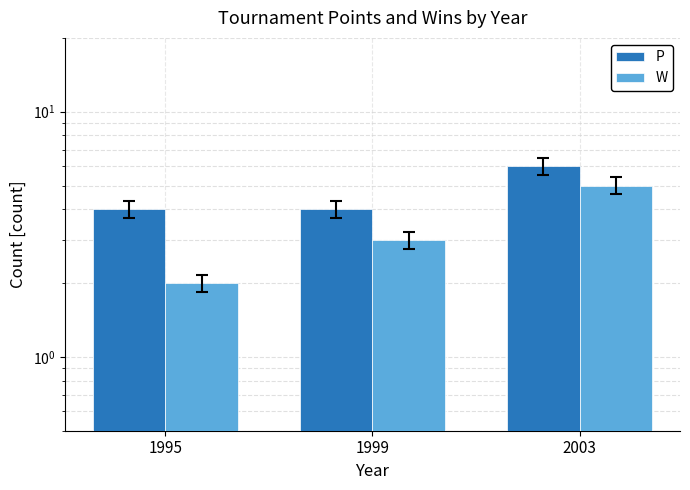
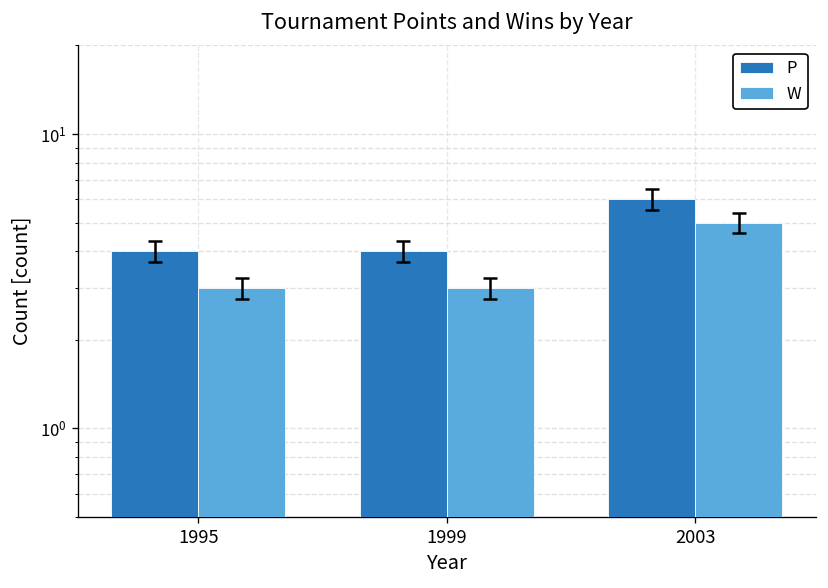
  {
    "W": {
-     "1995": 2,
+     "1995": 3,
      "1999": 3,
      "2003": 5
    }
  }
